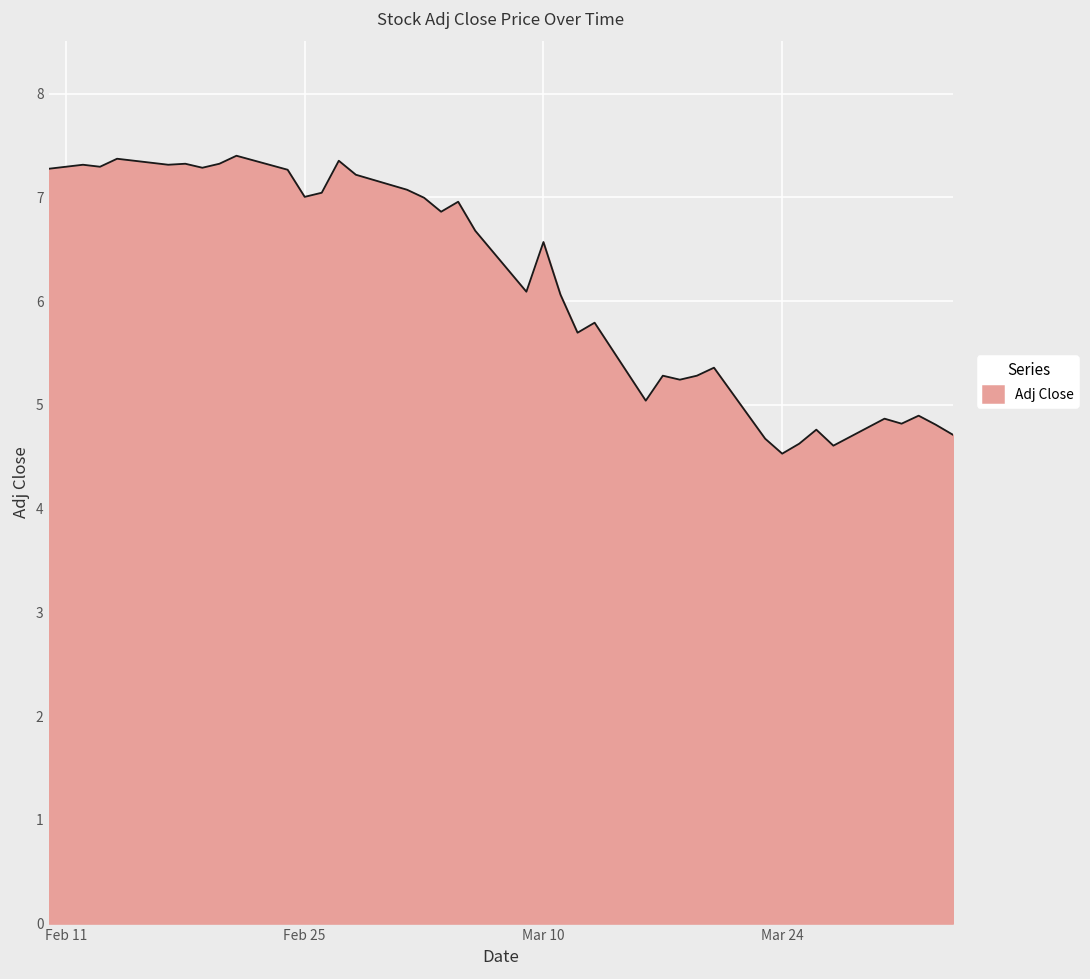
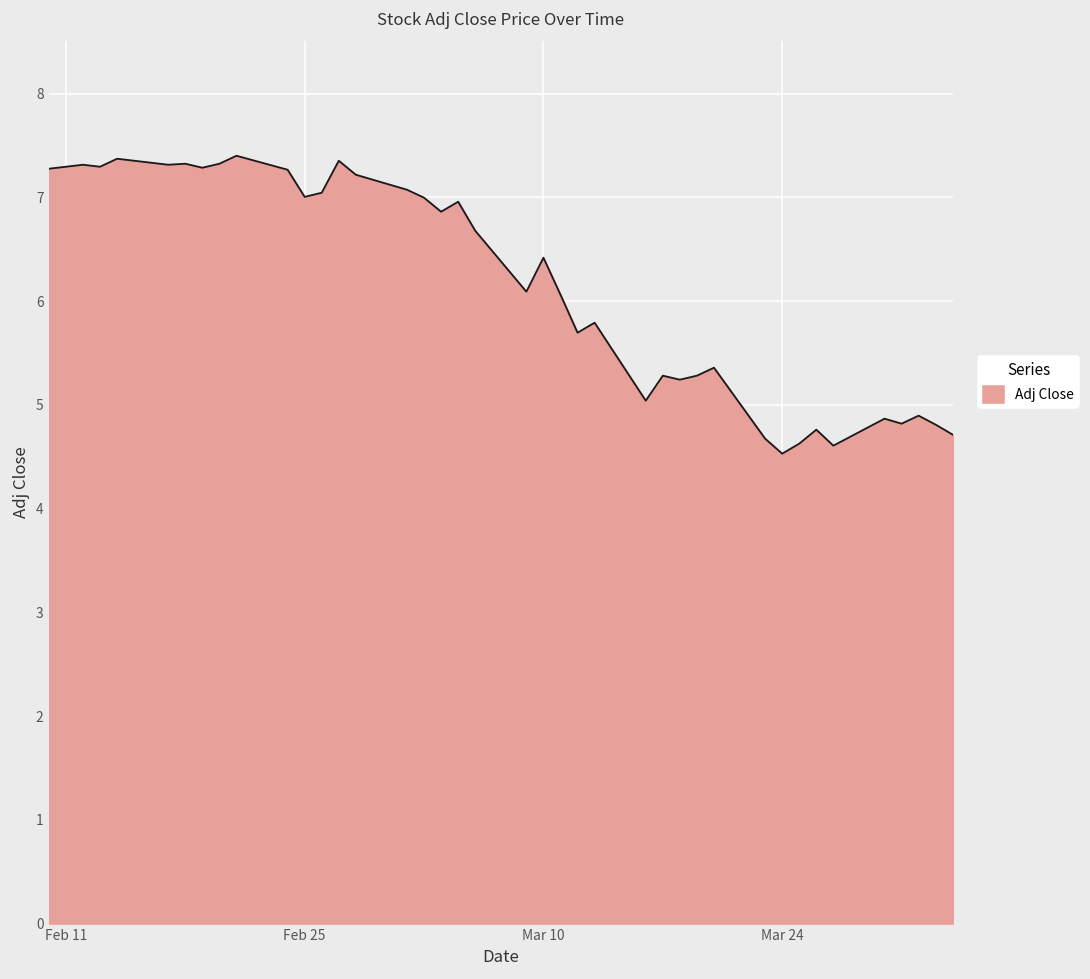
  {
    "Feb 11": 7.3,
    "Feb 25": 7.0,
-   "Mar 10": 6.6,
+   "Mar 10": 6.4,
    "Mar 24": 4.5
  }
